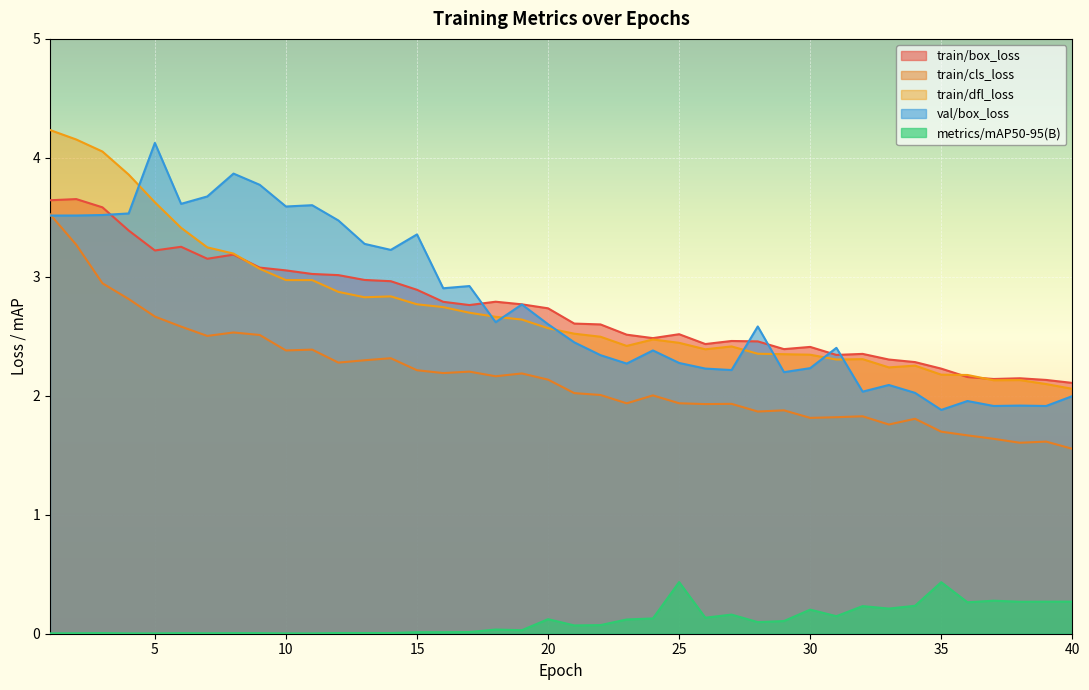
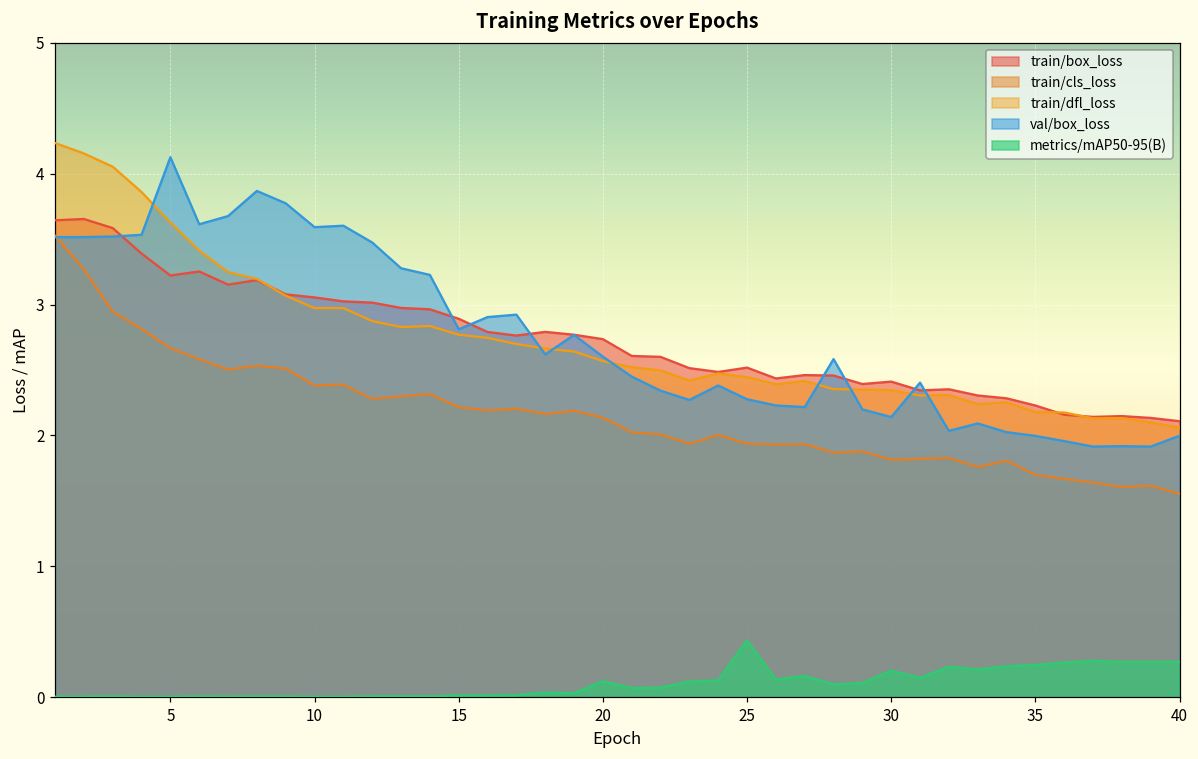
  {
    "val/box_loss": {
      "5": 4.13,
      "10": 3.59,
-     "15": 3.36,
+     "15": 2.81,
      "20": 2.60,
      "25": 2.28,
-     "30": 2.23,
-     "35": 1.88,
+     "30": 2.14,
+     "35": 2.00,
      "40": 2.00
    },
    "metrics/mAP50-95(B)": {
      "5": 0.00,
      "10": 0.00,
      "15": 0.01,
      "20": 0.12,
      "25": 0.43,
      "30": 0.20,
-     "35": 0.43,
+     "35": 0.25,
      "40": 0.27
    }
  }
